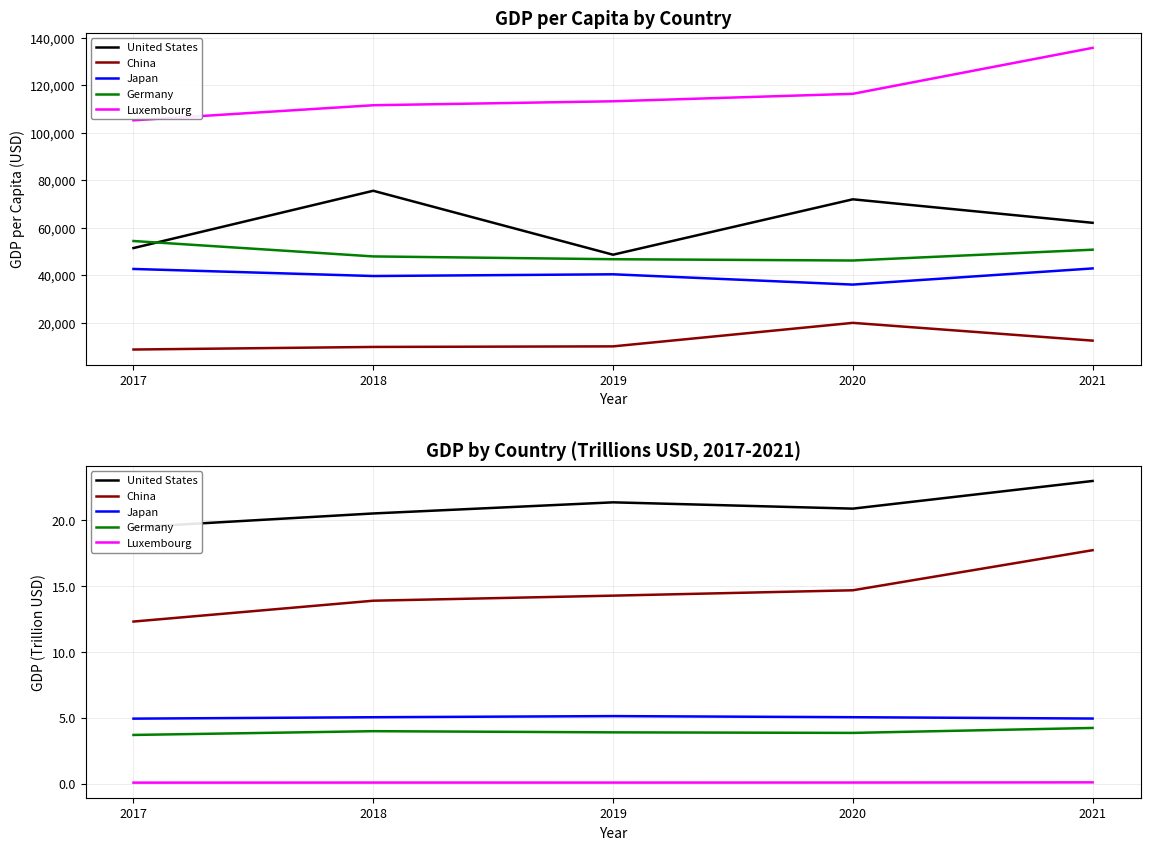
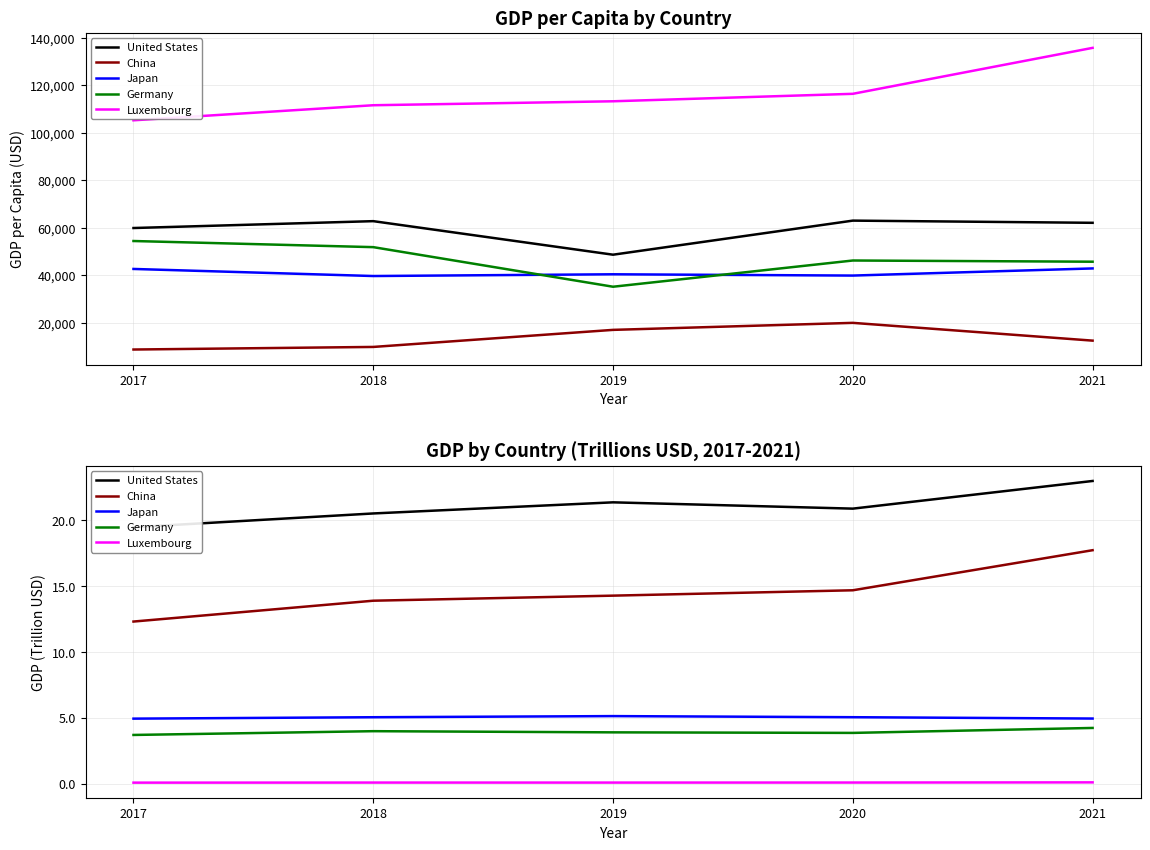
  {
    "GDP per Capita by Country": {
      "United States": {
-       "2017": "51,000",
-       "2018": "76,000",
+       "2017": "60,000",
+       "2018": "63,000",
        "2019": "49,000",
-       "2020": "72,000",
+       "2020": "63,000",
        "2021": "62,000"
      },
      "China": {
        "2017": "9,000",
        "2018": "10,000",
-       "2019": "10,000",
+       "2019": "17,000",
        "2020": "20,000",
        "2021": "13,000"
      },
      "Japan": {
        "2017": "43,000",
        "2018": "40,000",
        "2019": "40,000",
-       "2020": "36,000",
+       "2020": "40,000",
        "2021": "43,000"
      },
      "Germany": {
        "2017": "54,000",
-       "2018": "48,000",
-       "2019": "47,000",
+       "2018": "52,000",
+       "2019": "35,000",
        "2020": "46,000",
-       "2021": "51,000"
+       "2021": "46,000"
      },
      "Luxembourg": {
        "2017": "105,000",
        "2018": "112,000",
        "2019": "113,000",
        "2020": "116,000",
        "2021": "136,000"
      }
    },
    "GDP by Country (Trillions USD, 2017-2021)": {
      "United States": {
        "2018": "20.5",
        "2019": "21.4",
        "2020": "20.9",
        "2021": "23.0"
      },
      "China": {
        "2017": "12.3",
        "2018": "13.9",
        "2019": "14.3",
        "2020": "14.7",
        "2021": "17.7"
      },
      "Japan": {
        "2017": "4.9",
        "2018": "5.0",
        "2019": "5.1",
        "2020": "5.0",
        "2021": "4.9"
      },
      "Germany": {
        "2017": "3.7",
        "2018": "4.0",
        "2019": "3.9",
        "2020": "3.8",
        "2021": "4.2"
      },
      "Luxembourg": {
        "2017": "0.1",
        "2018": "0.1",
        "2019": "0.1",
        "2020": "0.1",
        "2021": "0.1"
      }
    }
  }
